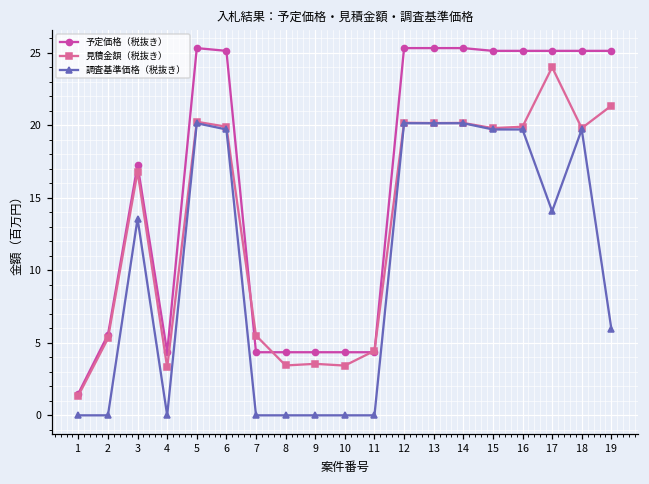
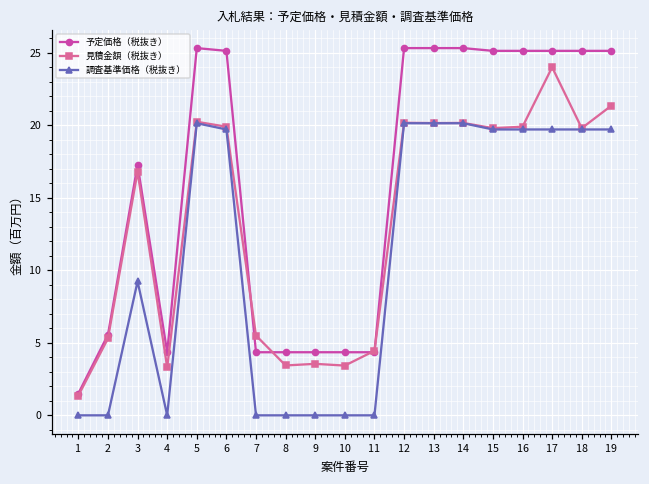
  {
    "調査基準価格（税抜き）": {
      "1": 0.0,
      "2": 0.0,
-     "3": 13.6,
+     "3": 9.2,
      "4": 0.0,
      "7": 0.0,
      "8": 0.0,
      "9": 0.0,
      "10": 0.0,
      "11": 0.0,
-     "17": 14.1,
-     "19": 6.0
+     "17": 19.7,
+     "19": 19.7
    }
  }
